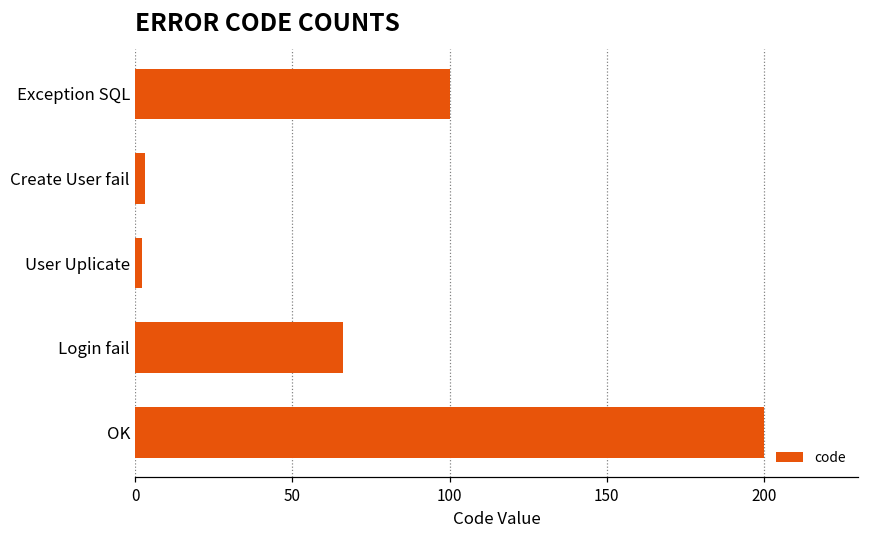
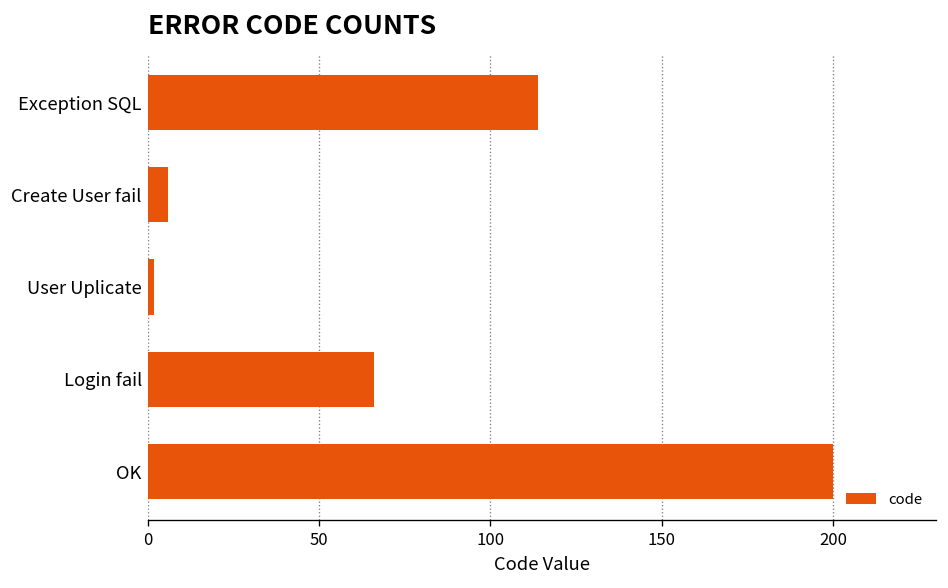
  {
-   "Exception SQL": 100,
-   "Create User fail": 3,
+   "Exception SQL": 114,
+   "Create User fail": 6,
    "User Uplicate": 2,
    "Login fail": 66,
    "OK": 200
  }
